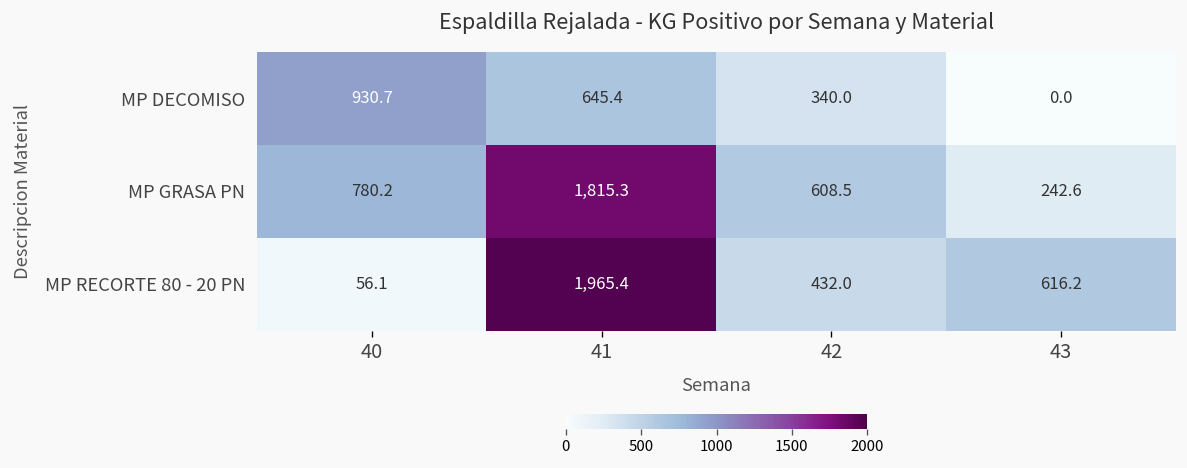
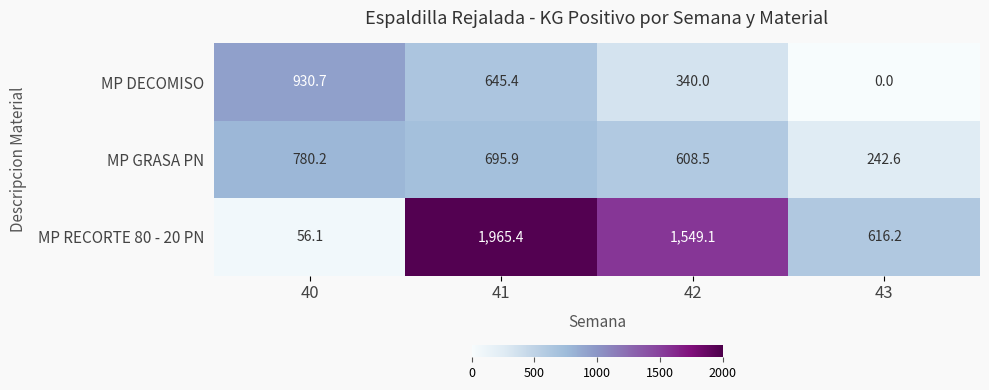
  {
    "MP DECOMISO": {
      "40": "930.7",
      "41": "645.4",
      "42": "340.0",
      "43": "0.0"
    },
    "MP GRASA PN": {
      "40": "780.2",
-     "41": "1,815.3",
+     "41": "695.9",
      "42": "608.5",
      "43": "242.6"
    },
    "MP RECORTE 80 - 20 PN": {
      "40": "56.1",
      "41": "1,965.4",
-     "42": "432.0",
+     "42": "1,549.1",
      "43": "616.2"
    }
  }
